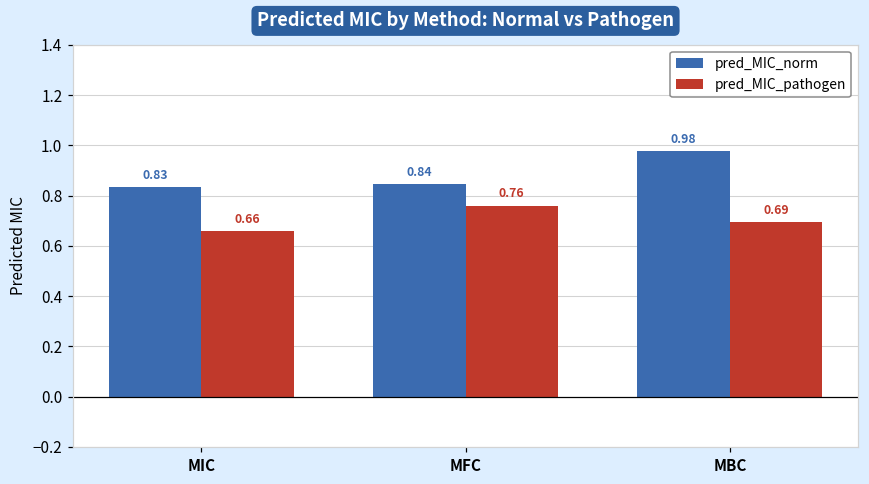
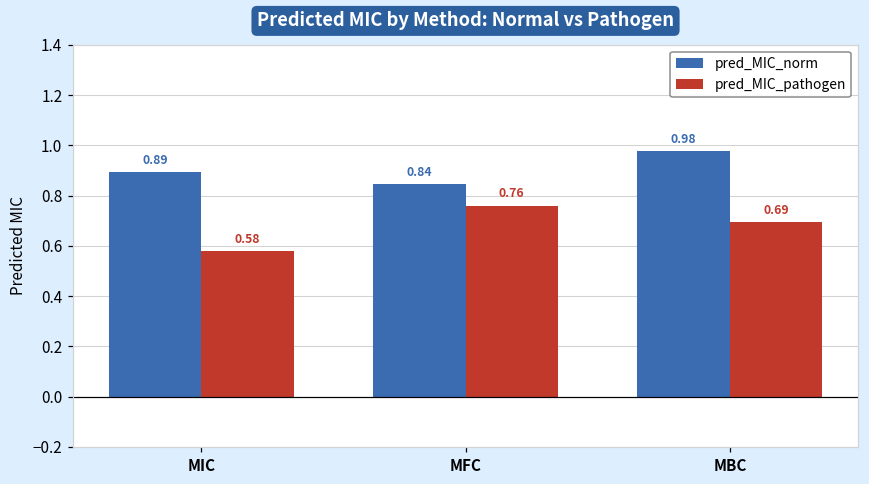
  {
    "pred_MIC_norm": {
-     "MIC": 0.83,
+     "MIC": 0.89,
      "MFC": 0.84,
      "MBC": 0.98
    },
    "pred_MIC_pathogen": {
-     "MIC": 0.66,
+     "MIC": 0.58,
      "MFC": 0.76,
      "MBC": 0.69
    }
  }
